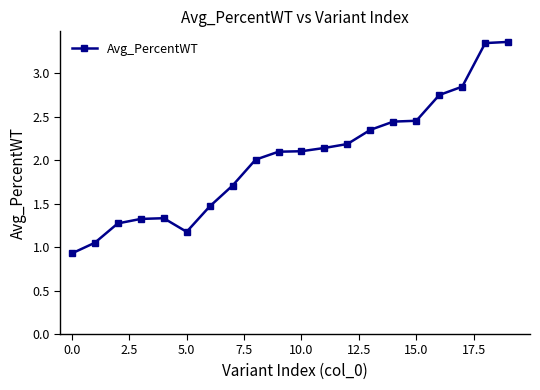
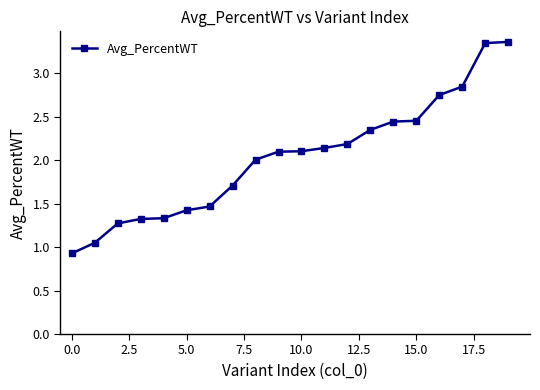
  {
    "0.0": 0.9,
-   "5.0": 1.2,
+   "5.0": 1.4,
    "10.0": 2.1,
    "15.0": 2.5
  }
